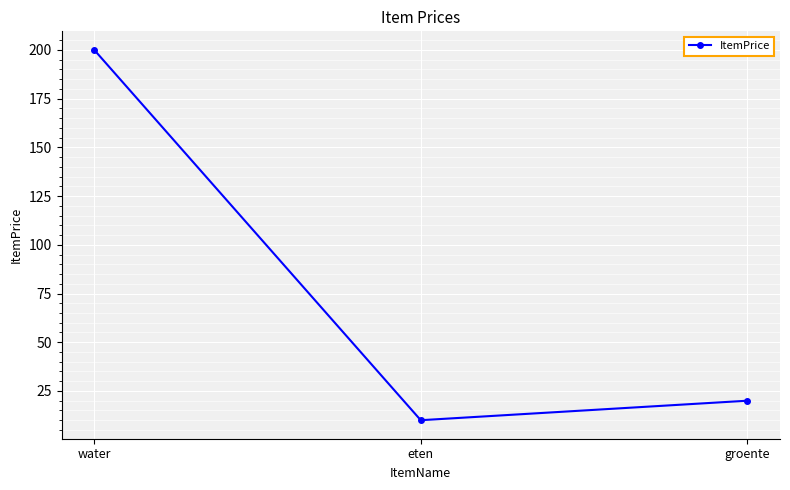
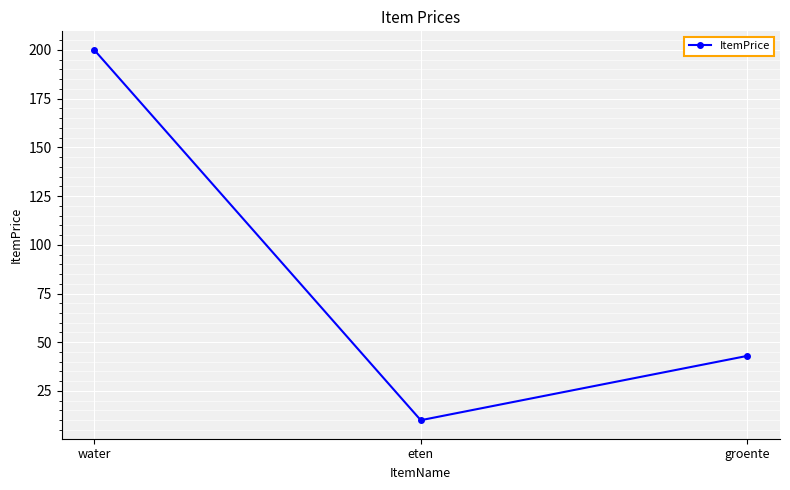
  {
    "water": 200,
    "eten": 10,
-   "groente": 20
+   "groente": 43
  }
